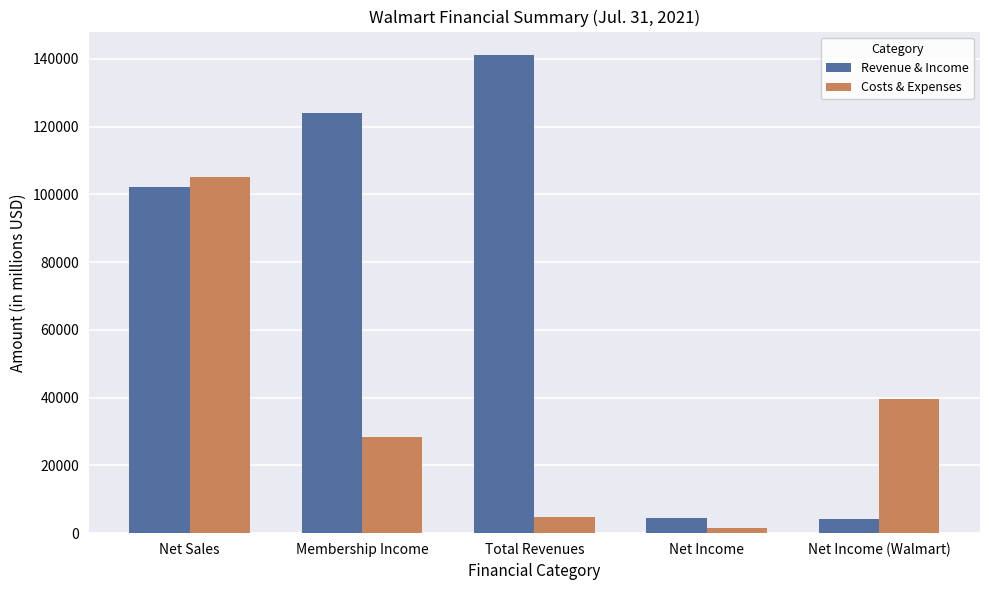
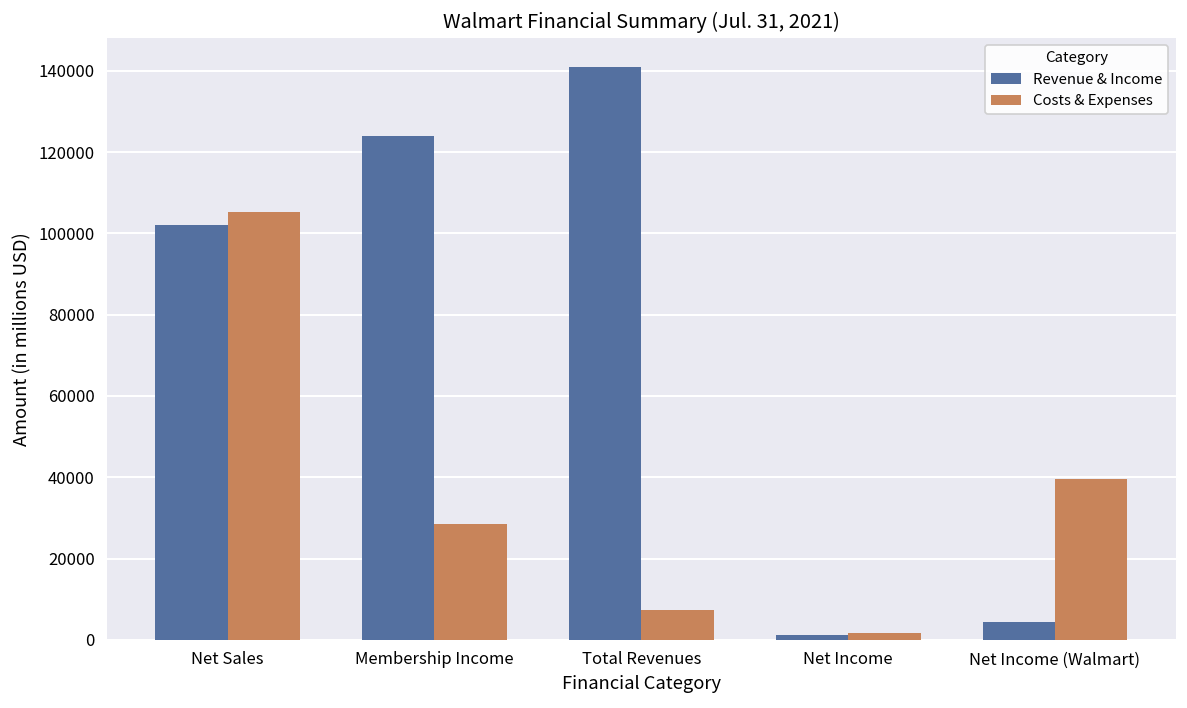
  {
    "Revenue & Income": {
      "Net Sales": 102000,
      "Membership Income": 124000,
      "Total Revenues": 141000,
-     "Net Income": 4000,
+     "Net Income": 1000,
      "Net Income (Walmart)": 4000
    },
    "Costs & Expenses": {
      "Net Sales": 105000,
      "Membership Income": 29000,
-     "Total Revenues": 5000,
+     "Total Revenues": 7000,
      "Net Income": 2000,
      "Net Income (Walmart)": 40000
    }
  }
